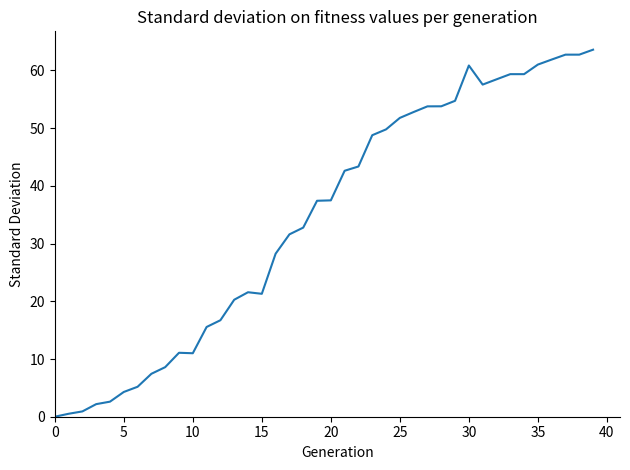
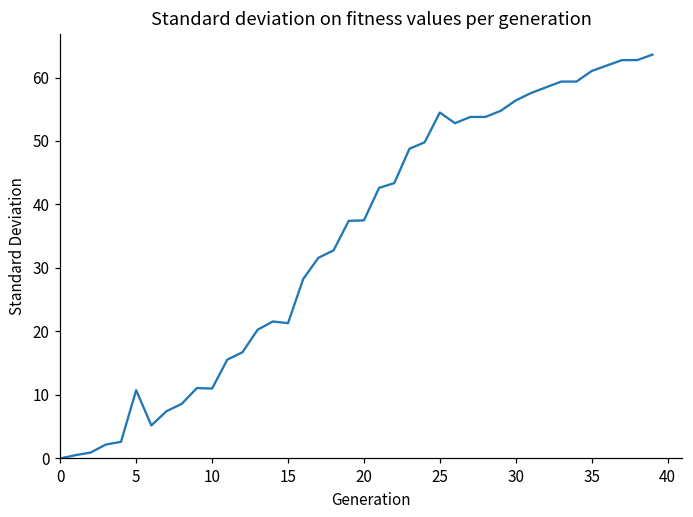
  {
    "0": 0,
-   "5": 4,
+   "5": 11,
    "10": 11,
    "15": 21,
    "20": 37,
-   "25": 52,
-   "30": 61,
+   "25": 54,
+   "30": 56,
    "35": 61
  }
